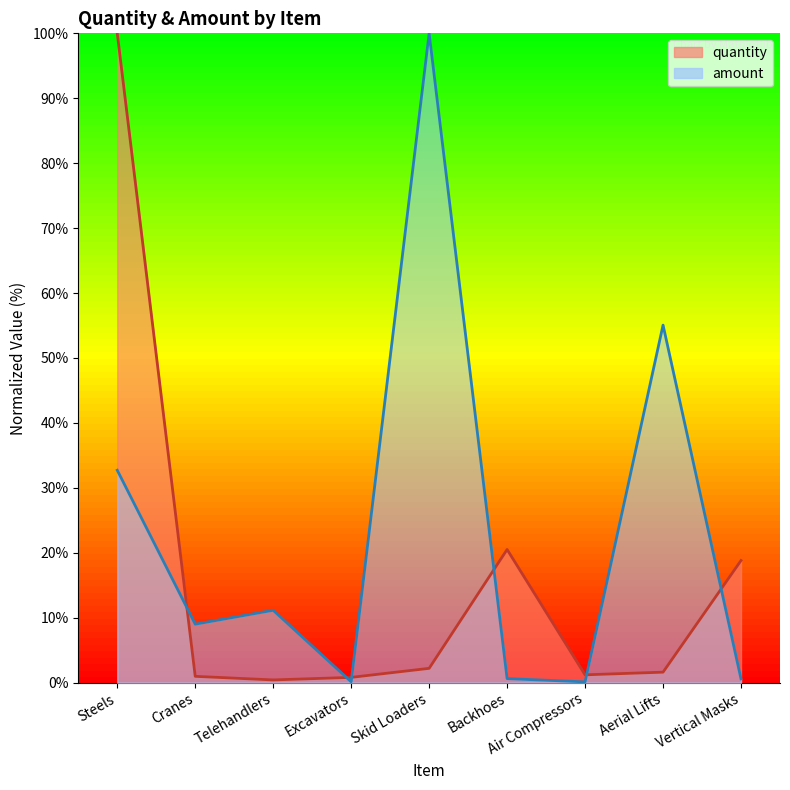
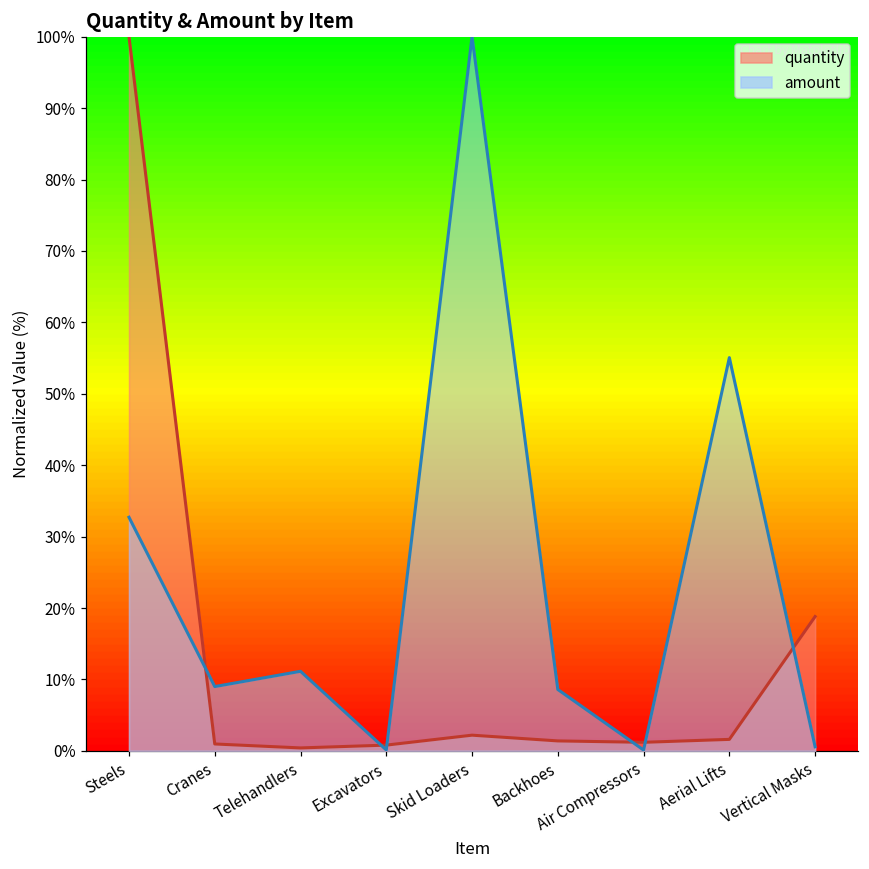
  {
    "quantity": {
      "Steels": "100%",
      "Cranes": "1%",
      "Telehandlers": "0%",
      "Excavators": "1%",
      "Skid Loaders": "2%",
-     "Backhoes": "21%",
+     "Backhoes": "1%",
      "Air Compressors": "1%",
      "Aerial Lifts": "2%",
      "Vertical Masks": "19%"
    },
    "amount": {
      "Steels": "33%",
      "Cranes": "9%",
      "Telehandlers": "11%",
      "Excavators": "0%",
      "Skid Loaders": "100%",
-     "Backhoes": "1%",
+     "Backhoes": "9%",
      "Air Compressors": "0%",
      "Aerial Lifts": "55%",
      "Vertical Masks": "1%"
    }
  }
